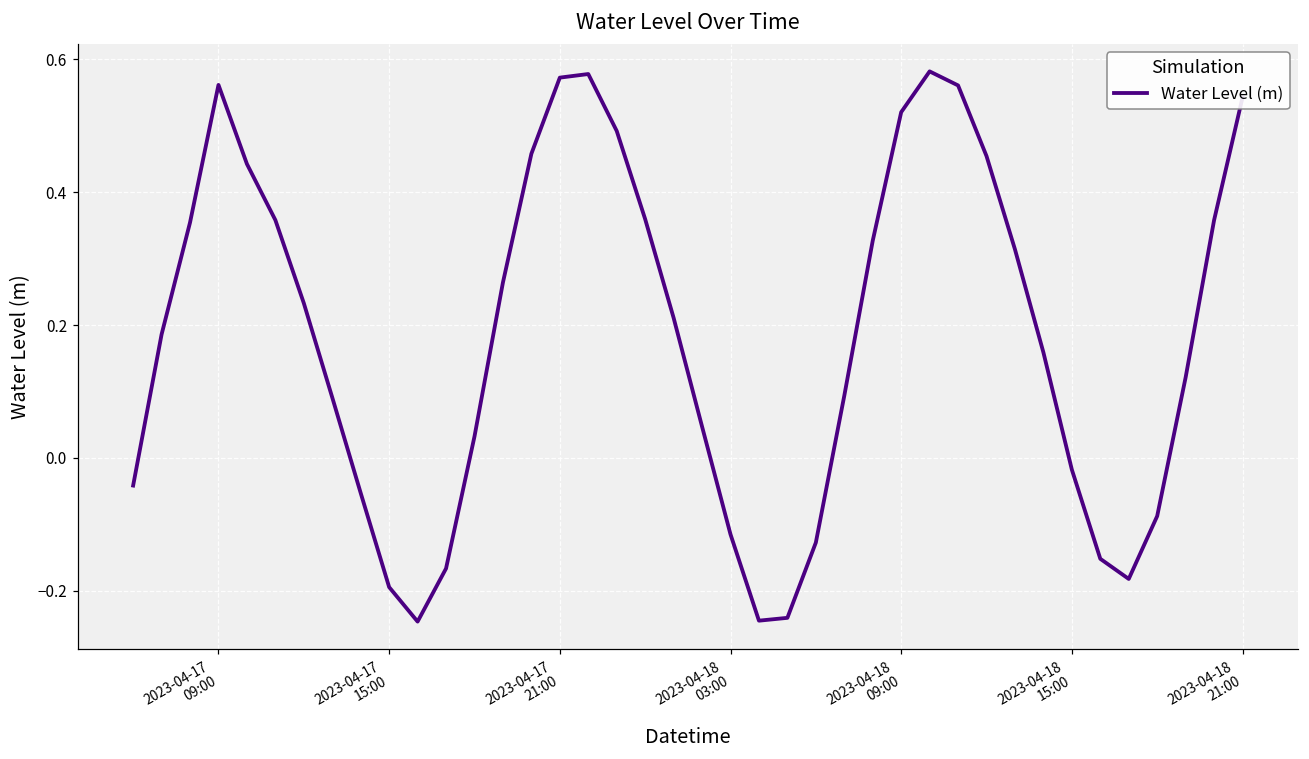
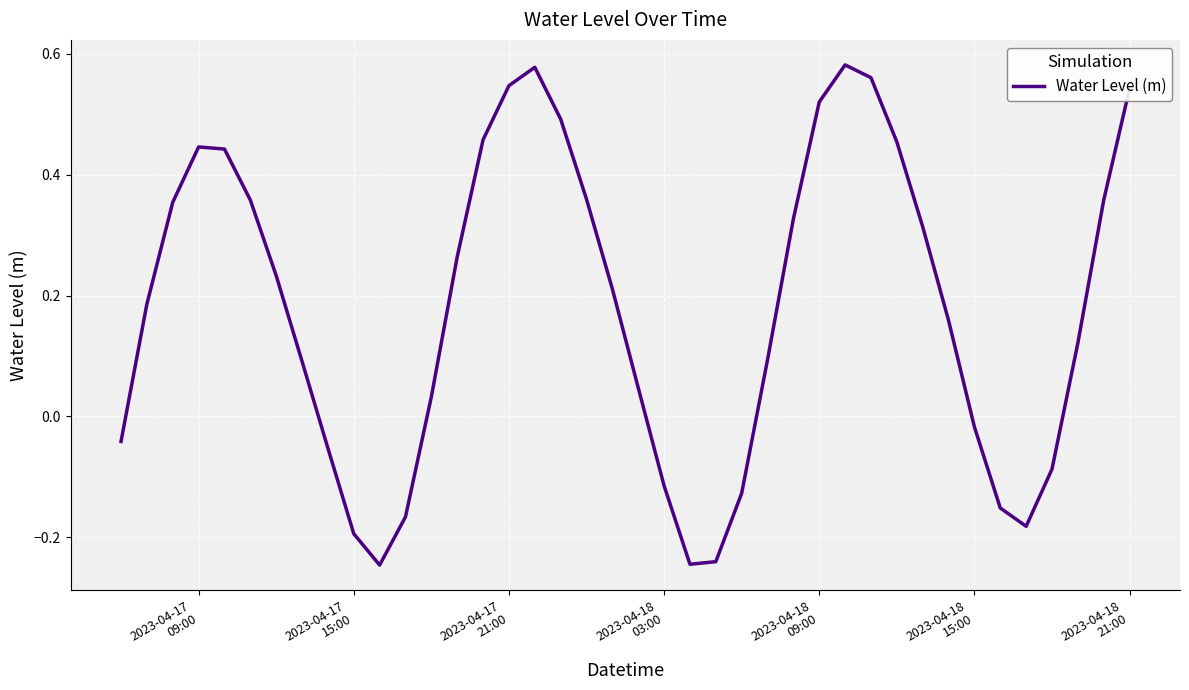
  {
-   "2023-04-17 09:00": 0.56,
+   "2023-04-17 09:00": 0.45,
    "2023-04-17 15:00": -0.19,
-   "2023-04-17 21:00": 0.57,
+   "2023-04-17 21:00": 0.55,
    "2023-04-18 03:00": -0.11,
    "2023-04-18 09:00": 0.52,
    "2023-04-18 15:00": -0.02
  }
